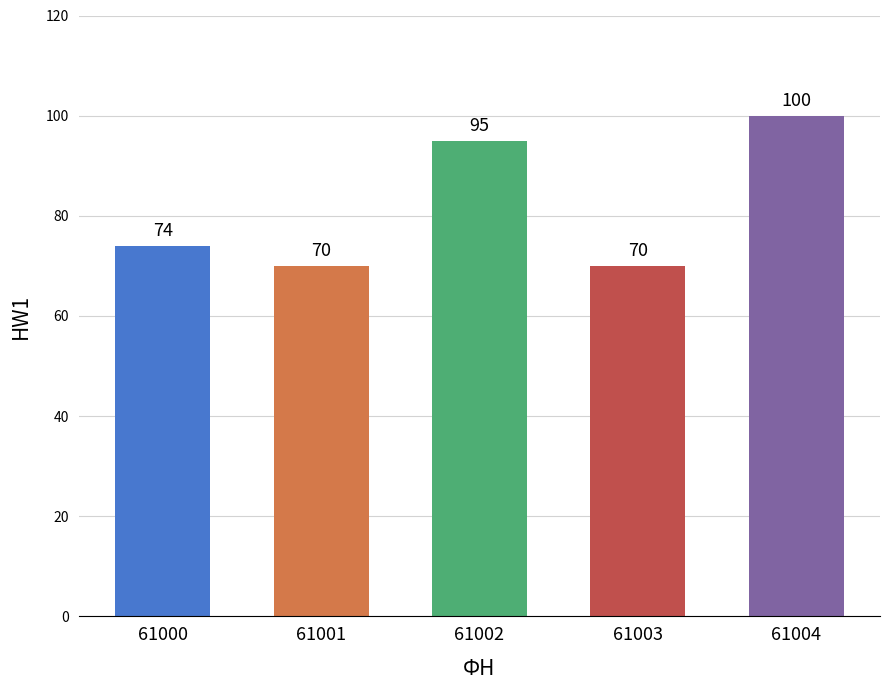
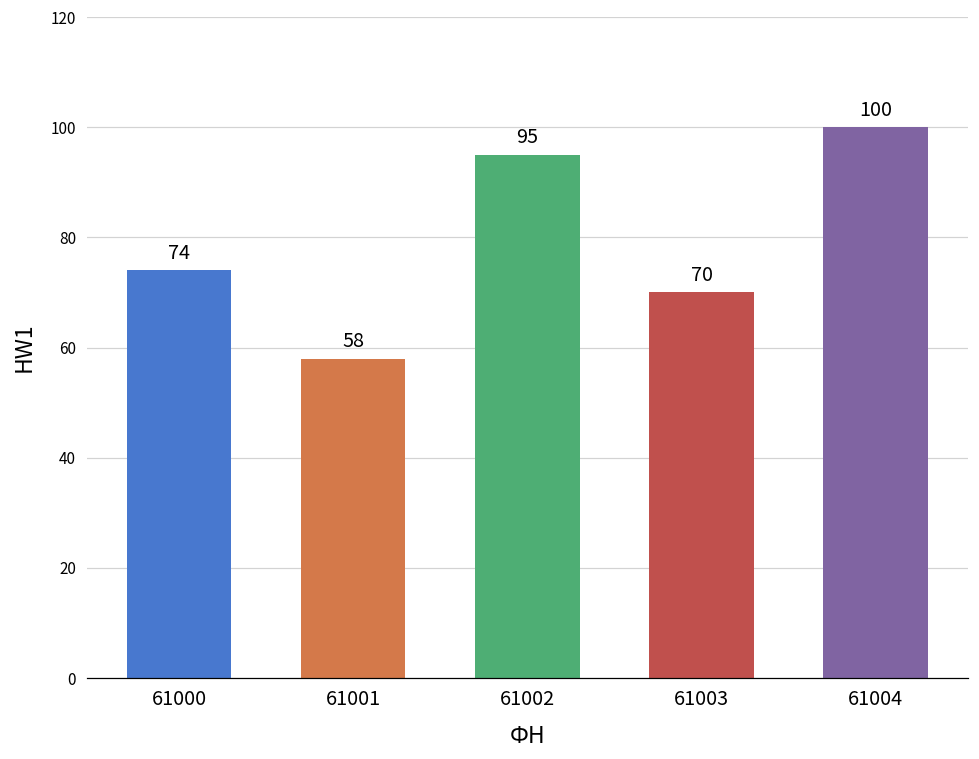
  {
    "61000": 74,
-   "61001": 70,
+   "61001": 58,
    "61002": 95,
    "61003": 70,
    "61004": 100
  }
